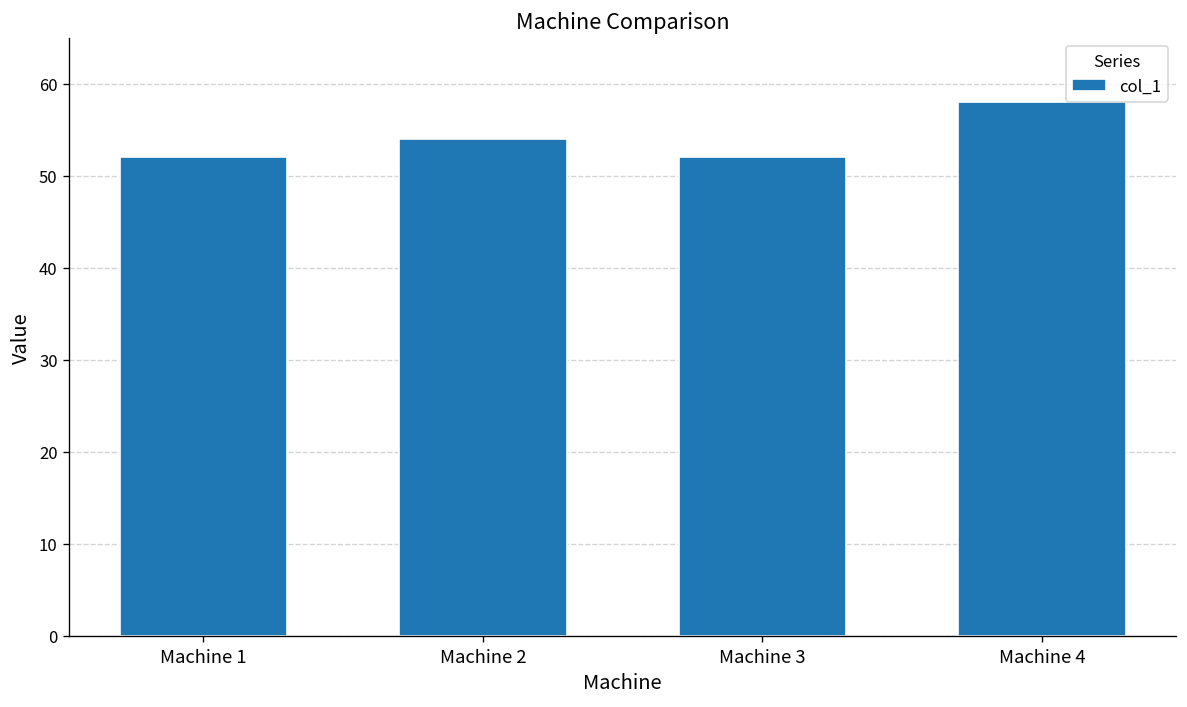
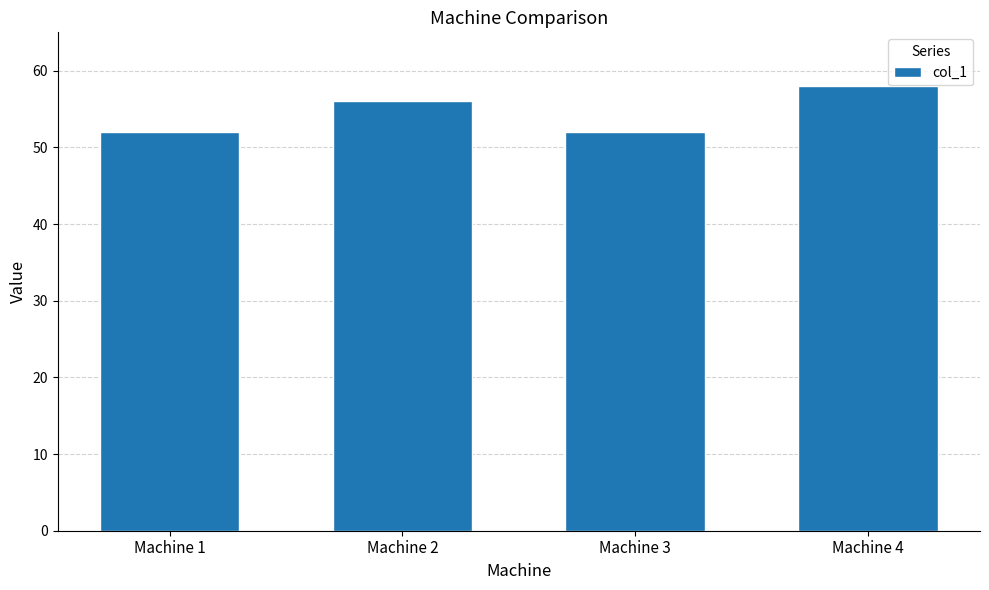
  {
    "Machine 1": 52,
-   "Machine 2": 54,
+   "Machine 2": 56,
    "Machine 3": 52,
    "Machine 4": 58
  }
